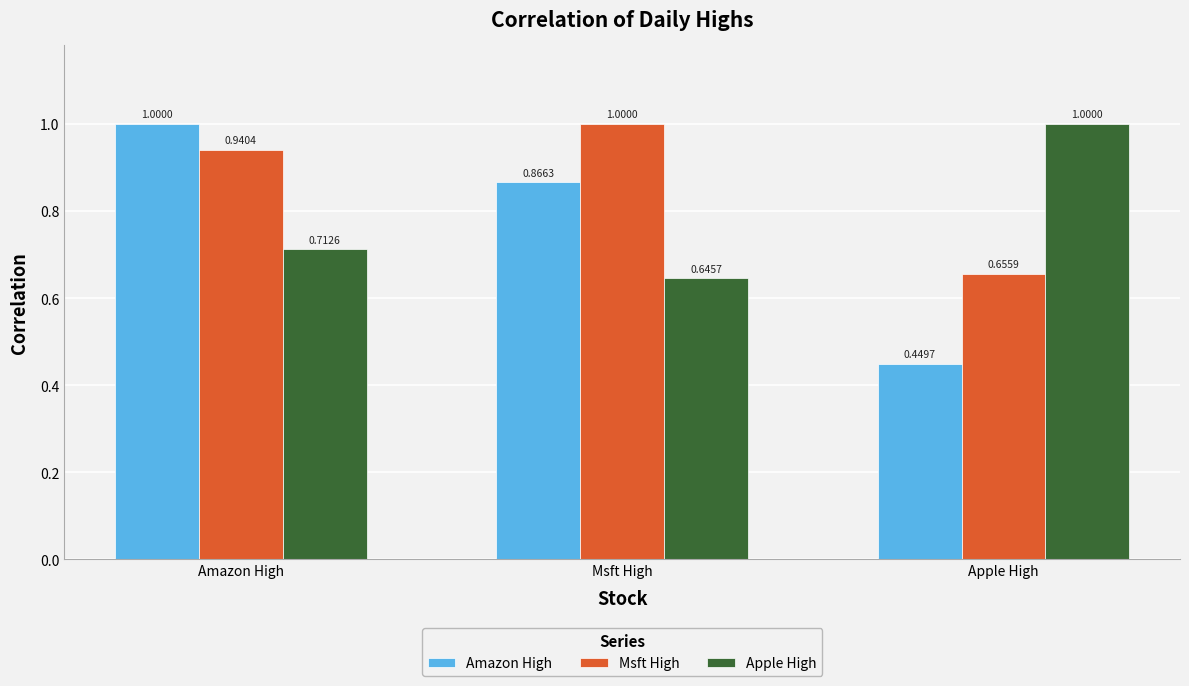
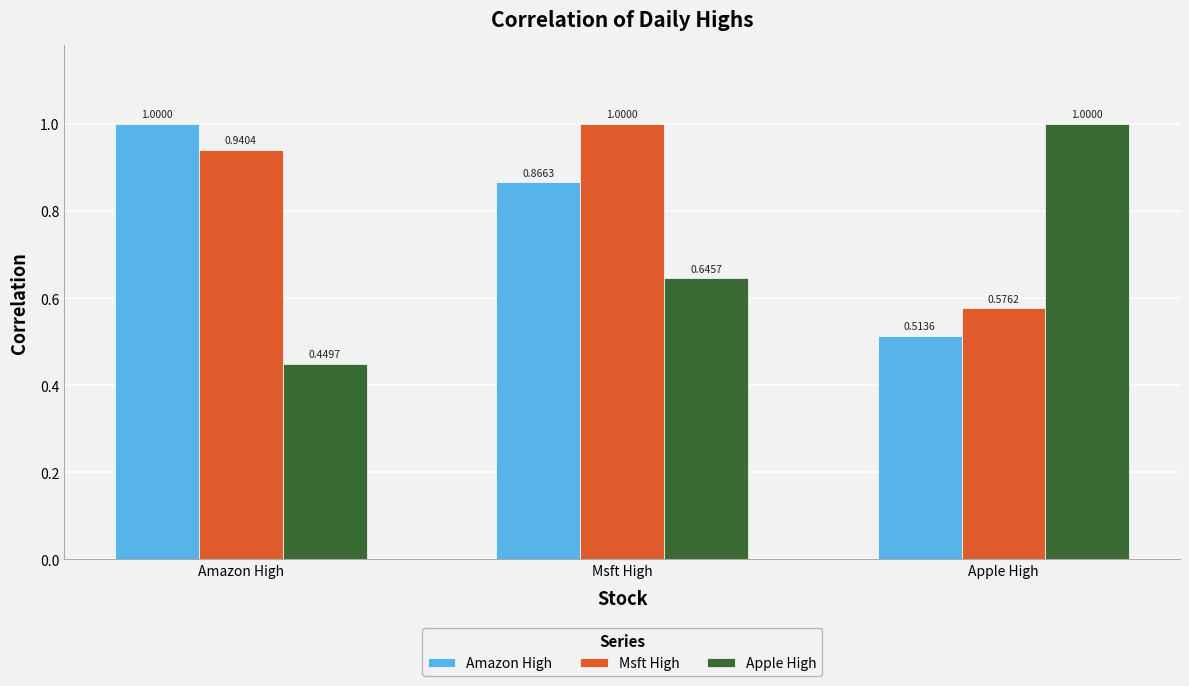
  {
    "Amazon High": {
      "Amazon High": 1.0000,
      "Msft High": 0.8663,
-     "Apple High": 0.4497
+     "Apple High": 0.5136
    },
    "Msft High": {
      "Amazon High": 0.9404,
      "Msft High": 1.0000,
-     "Apple High": 0.6559
+     "Apple High": 0.5762
    },
    "Apple High": {
-     "Amazon High": 0.7126,
+     "Amazon High": 0.4497,
      "Msft High": 0.6457,
      "Apple High": 1.0000
    }
  }
